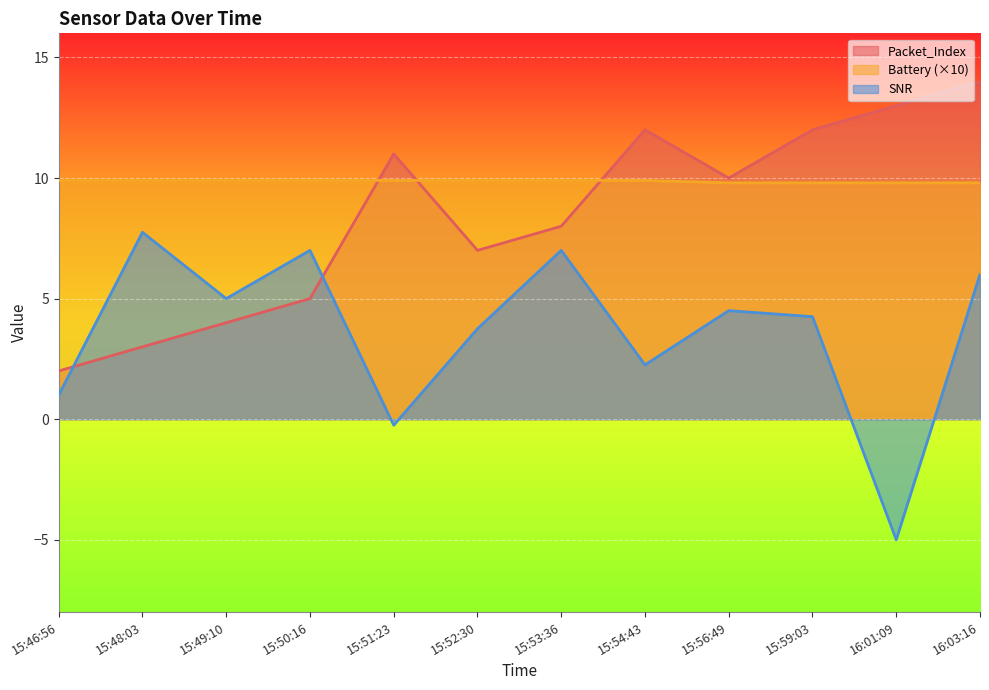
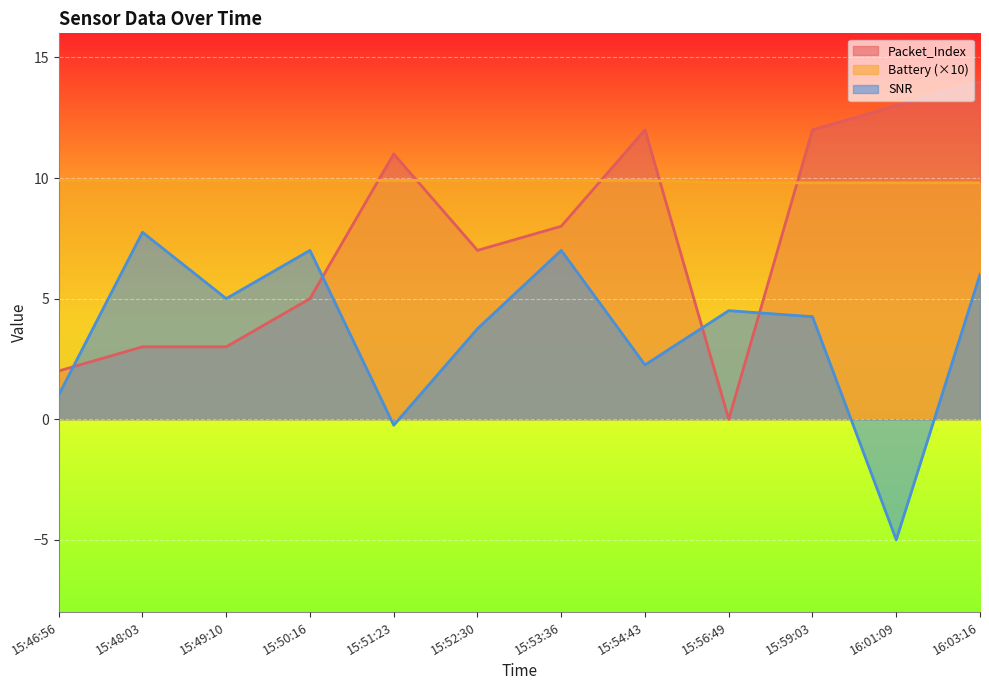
  {
    "Packet_Index": {
      "15:46:56": 2,
      "15:48:03": 3,
-     "15:49:10": 4,
+     "15:49:10": 3,
      "15:50:16": 5,
      "15:51:23": 11,
      "15:52:30": 7,
      "15:53:36": 8,
      "15:54:43": 12,
-     "15:56:49": 10,
+     "15:56:49": 0,
      "15:59:03": 12,
      "16:01:09": 13,
      "16:03:16": 14
    },
    "Battery (×10)": {
      "15:46:56": 10,
      "15:48:03": 10,
      "15:49:10": 10,
      "15:50:16": 10,
      "15:51:23": 10,
      "15:52:30": 10,
      "15:53:36": 10,
      "15:54:43": 10,
      "15:56:49": 9.8,
      "15:59:03": 9.8,
      "16:01:09": 9.8,
      "16:03:16": 9.8
    }
  }
